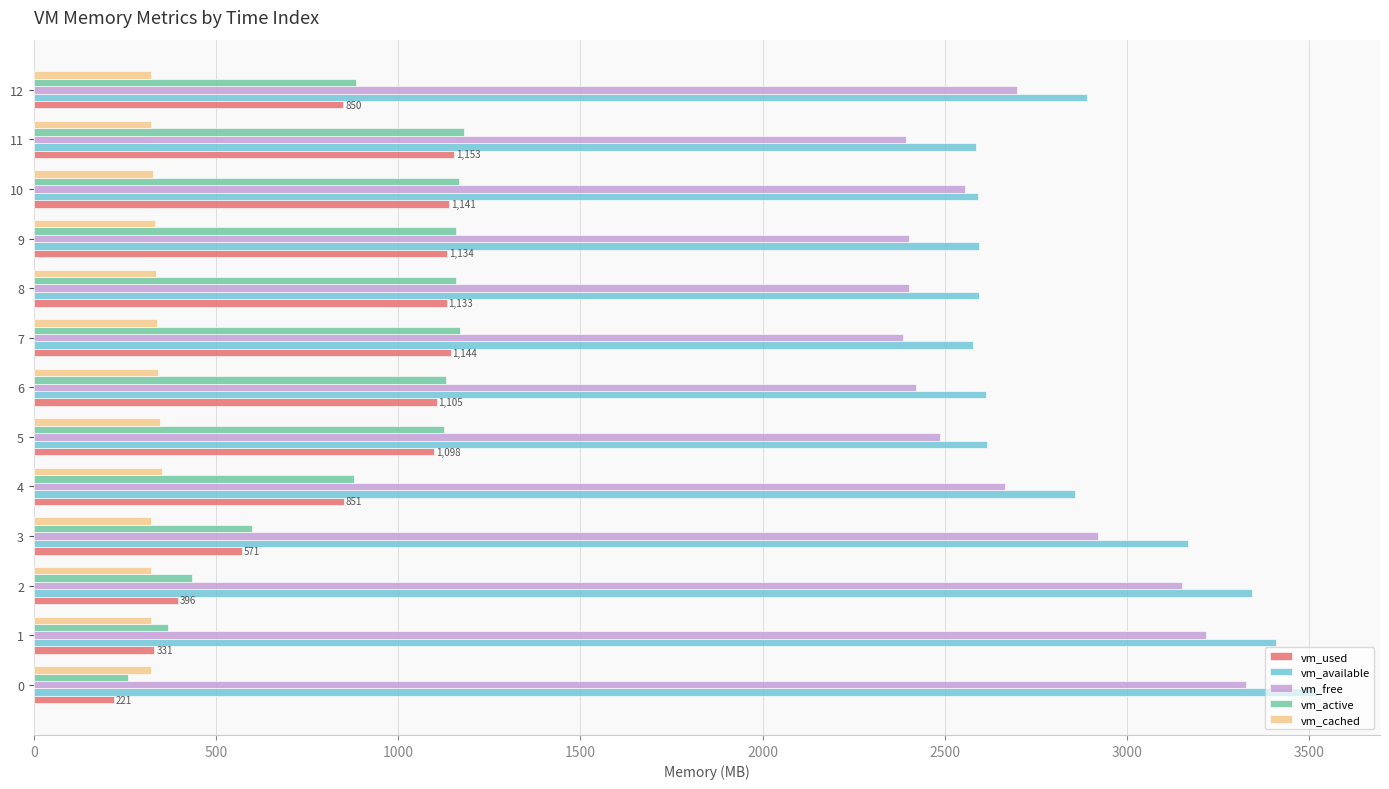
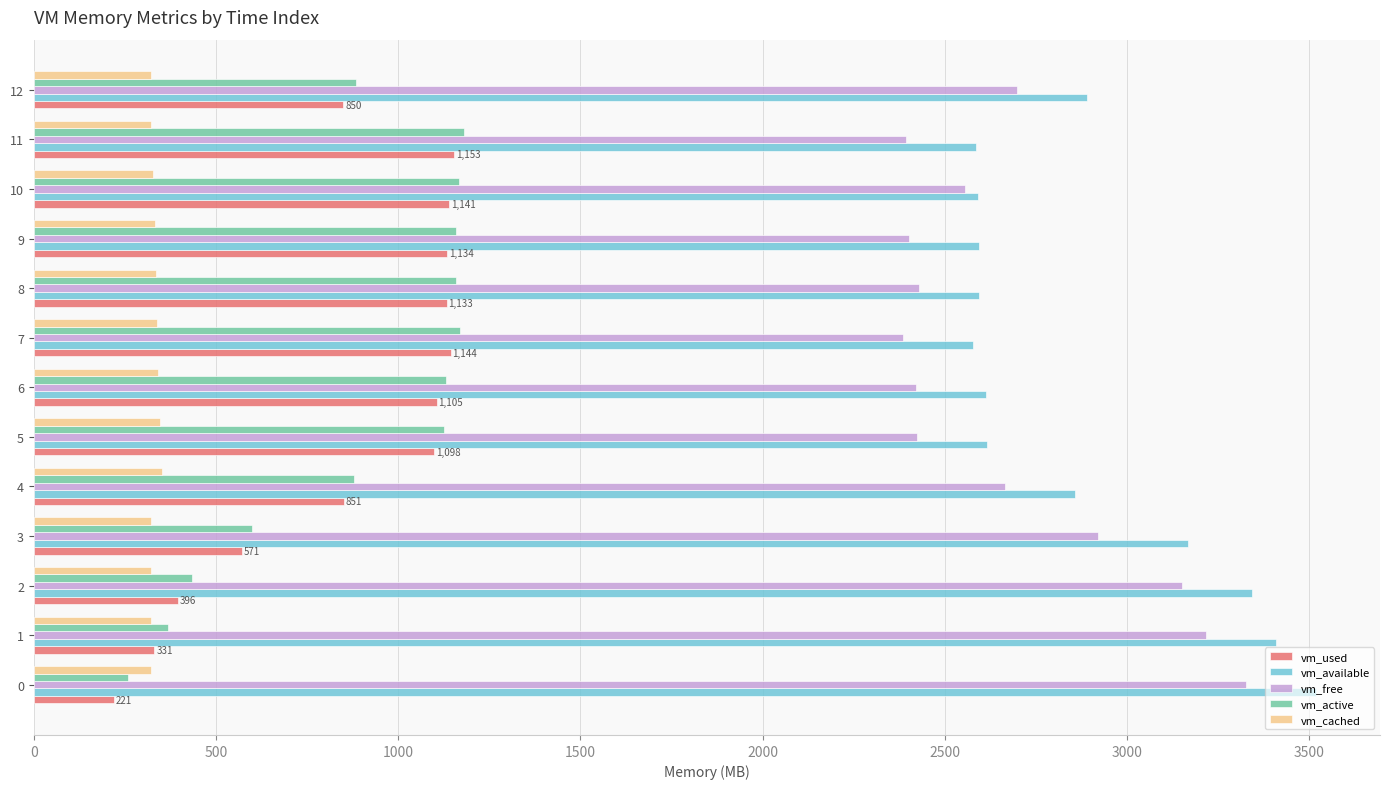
  {
    "vm_used": {
      "12": "850",
      "11": "1,153",
      "10": "1,141",
      "9": "1,134",
      "8": "1,133",
      "7": "1,144",
      "6": "1,105",
      "5": "1,098",
      "4": "851",
      "3": "571",
      "2": "396",
      "1": "331",
      "0": "221"
    },
    "vm_free": {
      "12": "2700",
      "11": "2390",
      "10": "2560",
      "9": "2400",
-     "8": "2400",
+     "8": "2430",
      "7": "2390",
      "6": "2420",
-     "5": "2490",
+     "5": "2420",
      "4": "2670",
      "3": "2920",
      "2": "3150",
      "1": "3220",
      "0": "3330"
    },
    "vm_cached": {
      "12": "320",
      "11": "320",
      "10": "330",
      "9": "330",
      "8": "330",
      "7": "340",
      "6": "340",
      "5": "350",
      "4": "350",
      "3": "320",
      "2": "320",
      "1": "320",
      "0": "320"
    }
  }
